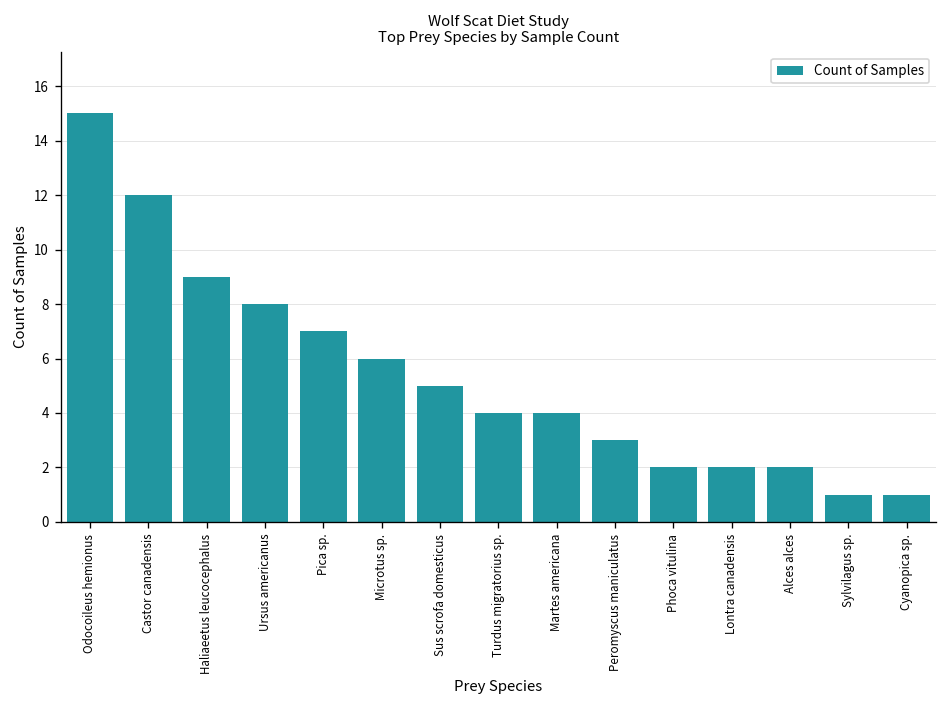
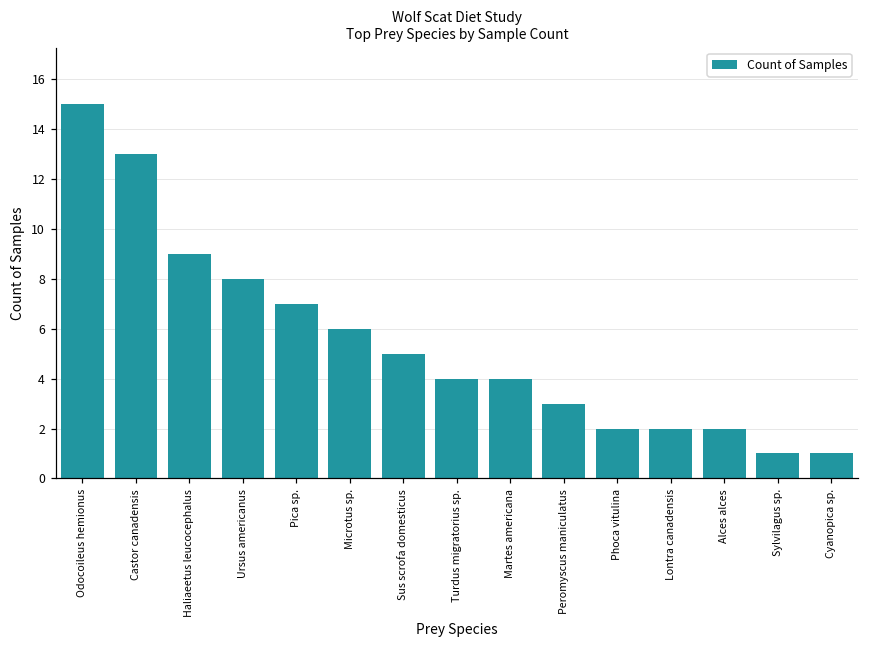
  {
    "Odocoileus hemionus": 15,
-   "Castor canadensis": 12,
+   "Castor canadensis": 13,
    "Haliaeetus leucocephalus": 9,
    "Ursus americanus": 8,
    "Pica sp.": 7,
    "Microtus sp.": 6,
    "Sus scrofa domesticus": 5,
    "Turdus migratorius sp.": 4,
    "Martes americana": 4,
    "Peromyscus maniculatus": 3,
    "Phoca vitulina": 2,
    "Lontra canadensis": 2,
    "Alces alces": 2,
    "Sylvilagus sp.": 1,
    "Cyanopica sp.": 1
  }
